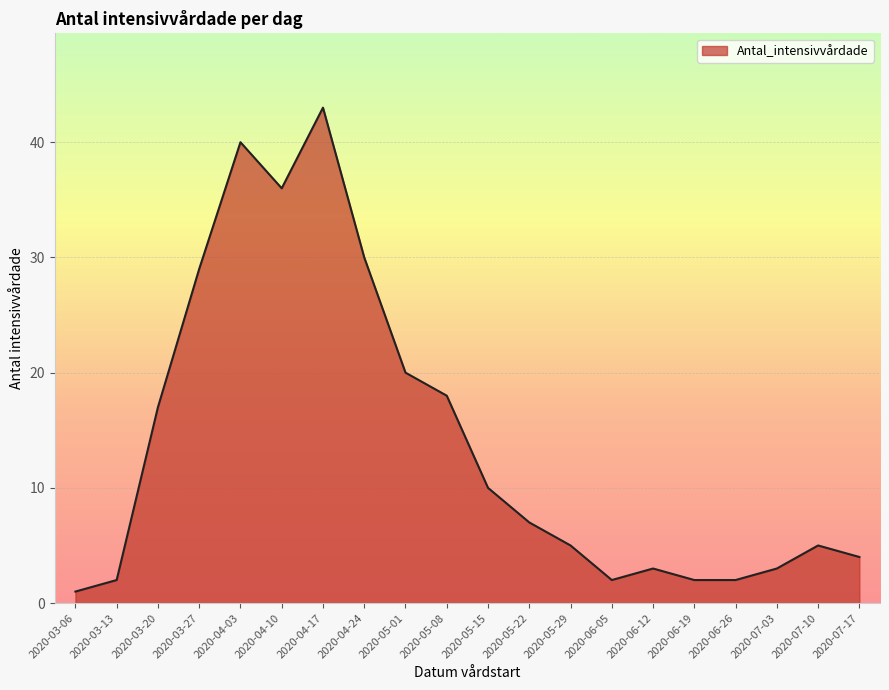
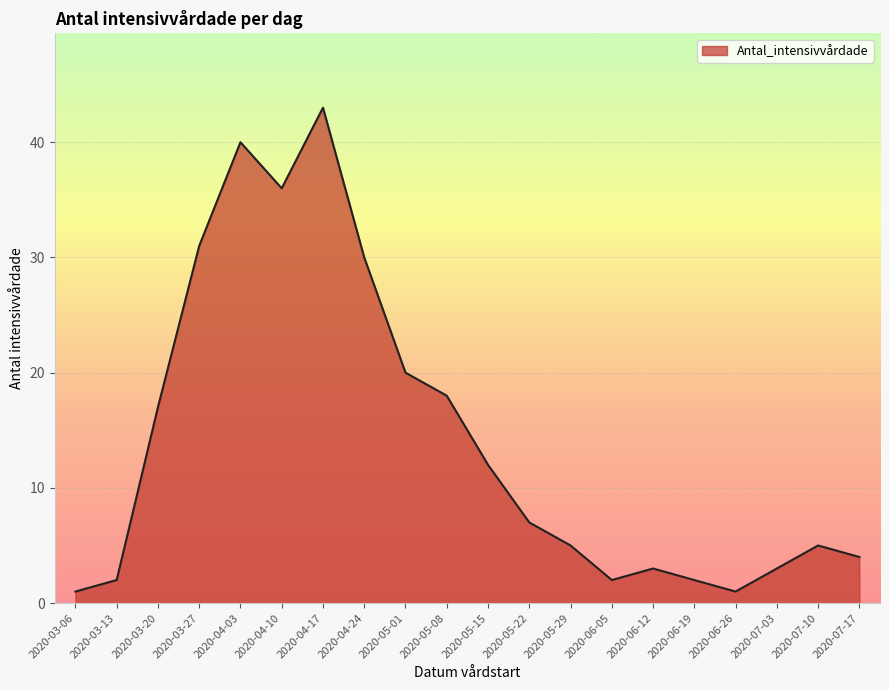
  {
    "2020-03-06": 1,
    "2020-03-13": 2,
    "2020-03-20": 17,
-   "2020-03-27": 29,
+   "2020-03-27": 31,
    "2020-04-03": 40,
    "2020-04-10": 36,
    "2020-04-17": 43,
    "2020-04-24": 30,
    "2020-05-01": 20,
    "2020-05-08": 18,
-   "2020-05-15": 10,
+   "2020-05-15": 12,
    "2020-05-22": 7,
    "2020-05-29": 5,
    "2020-06-05": 2,
    "2020-06-12": 3,
    "2020-06-19": 2,
-   "2020-06-26": 2,
+   "2020-06-26": 1,
    "2020-07-03": 3,
    "2020-07-10": 5,
    "2020-07-17": 4
  }
